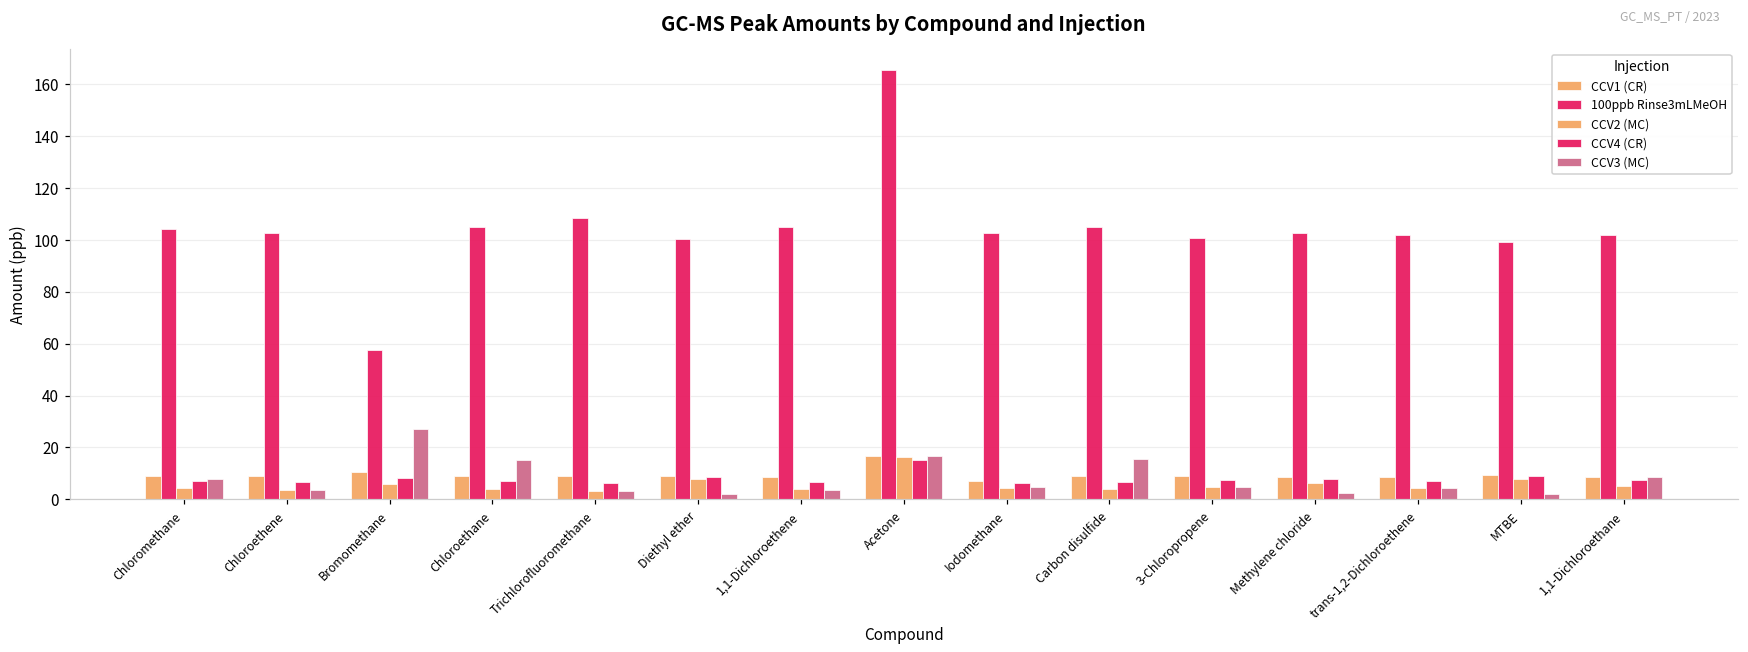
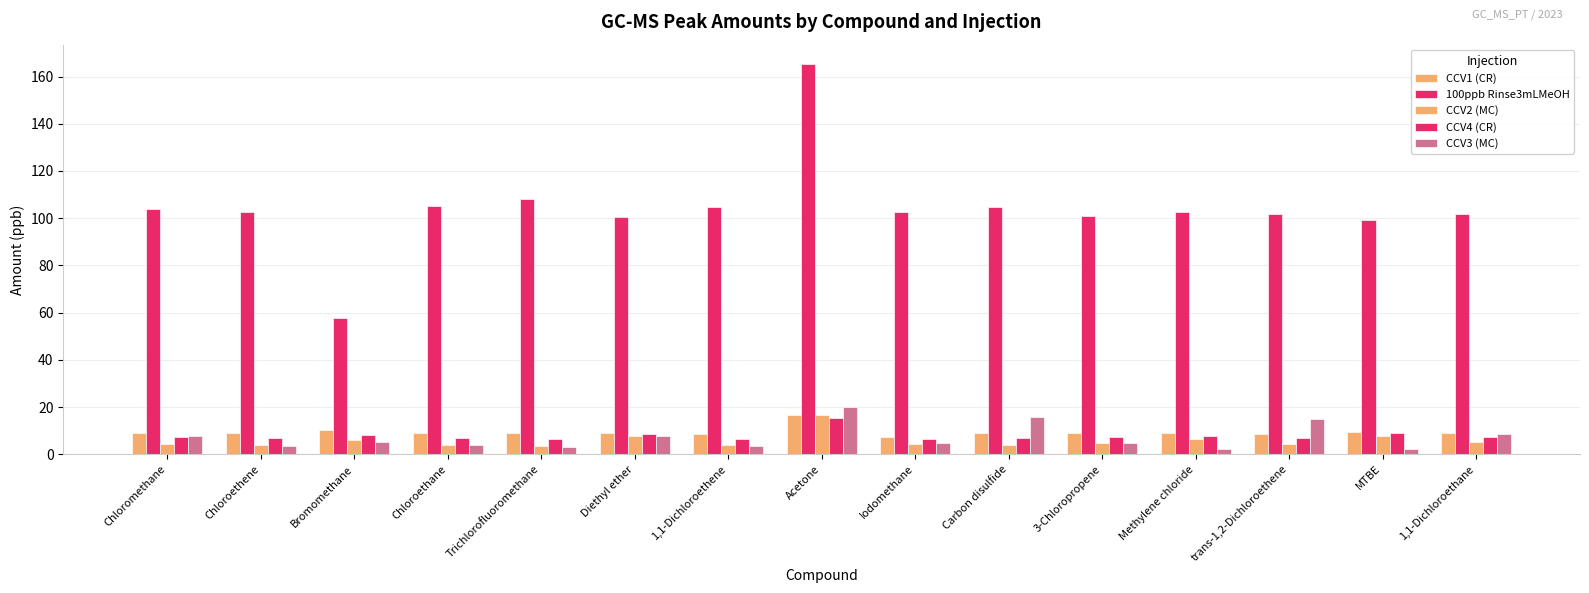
  {
    "CCV3 (MC)": {
      "Chloromethane": 8,
      "Chloroethene": 3,
-     "Bromomethane": 27,
-     "Chloroethane": 15,
+     "Bromomethane": 5,
+     "Chloroethane": 4,
      "Trichlorofluoromethane": 3,
-     "Diethyl ether": 2,
+     "Diethyl ether": 8,
      "1,1-Dichloroethene": 4,
-     "Acetone": 17,
+     "Acetone": 20,
      "Iodomethane": 5,
      "Carbon disulfide": 16,
      "3-Chloropropene": 5,
      "Methylene chloride": 2,
-     "trans-1,2-Dichloroethene": 4,
+     "trans-1,2-Dichloroethene": 15,
      "MTBE": 2,
      "1,1-Dichloroethane": 9
    }
  }
